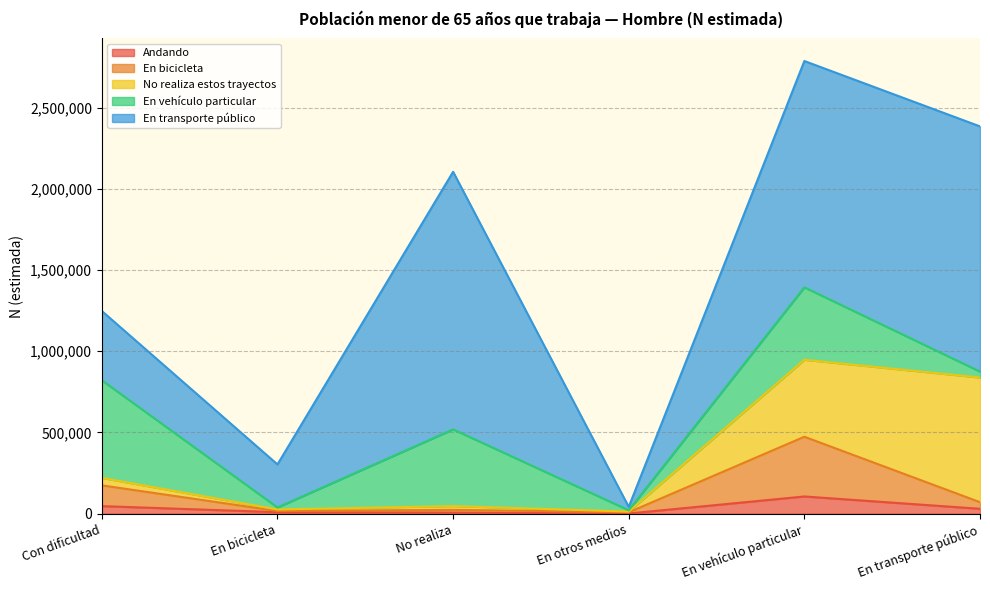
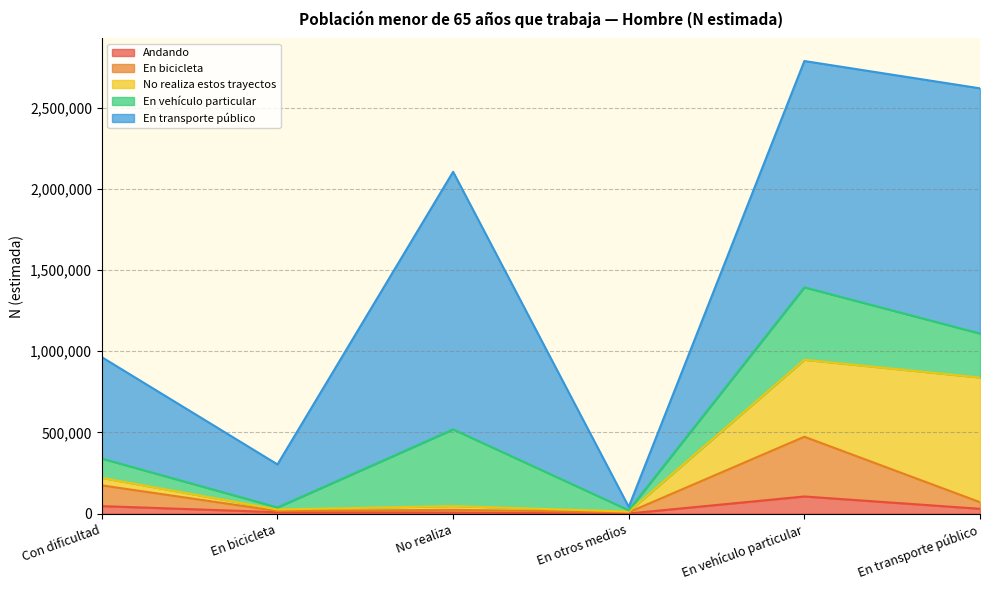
  {
    "No realiza estos trayectos": {
      "Con dificultad": "50,000",
      "No realiza": "20,000",
      "En vehículo particular": "470,000",
      "En transporte público": "770,000"
    },
    "En vehículo particular": {
-     "Con dificultad": "600,000",
+     "Con dificultad": "120,000",
      "No realiza": "470,000",
      "En vehículo particular": "450,000",
-     "En transporte público": "40,000"
+     "En transporte público": "270,000"
    },
    "En transporte público": {
-     "Con dificultad": "430,000",
+     "Con dificultad": "620,000",
      "En bicicleta": "260,000",
      "No realiza": "1,590,000",
      "En otros medios": "20,000",
      "En vehículo particular": "1,390,000",
      "En transporte público": "1,510,000"
    }
  }
